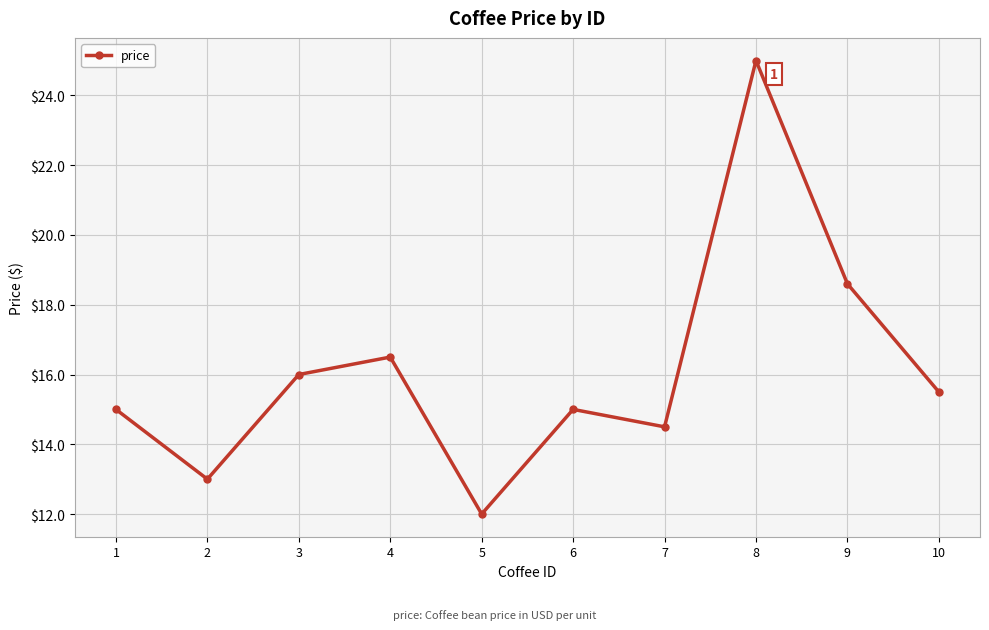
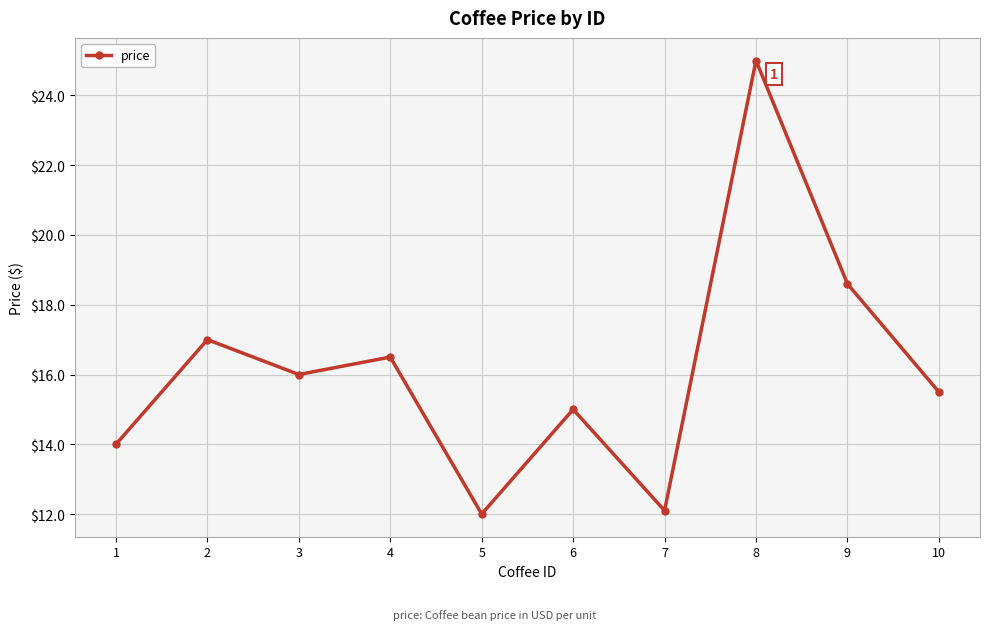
  {
-   "1": "$15",
-   "2": "$13",
+   "1": "$14",
+   "2": "$17",
    "3": "$16.0",
    "4": "$16.5",
    "5": "$12.0",
    "6": "$15.0",
-   "7": "$14.5",
+   "7": "$12.1",
    "9": "$18.6",
    "10": "$15.5"
  }
